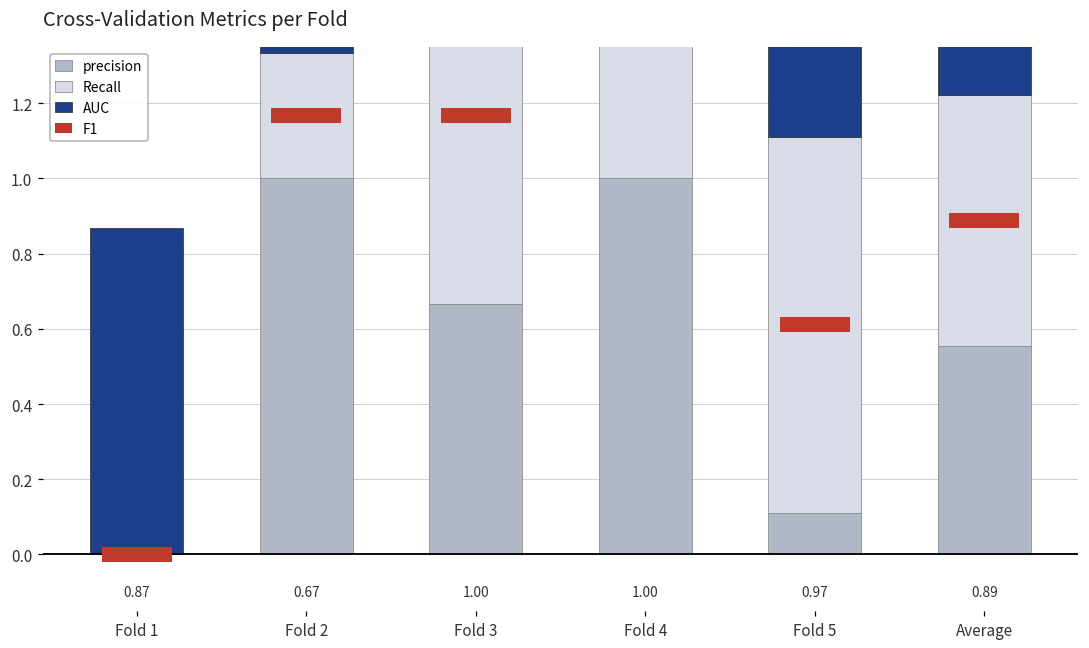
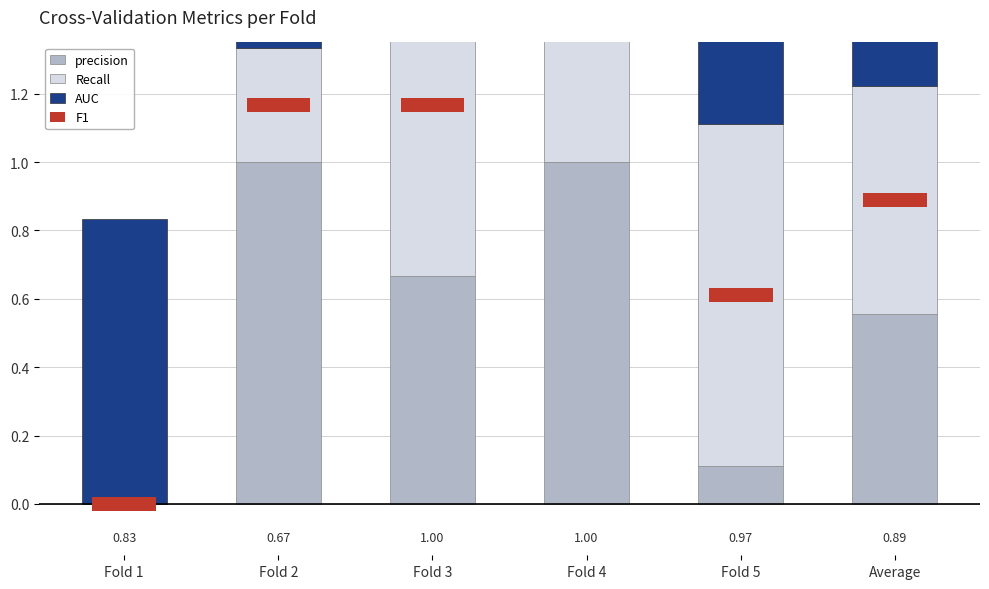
  {
    "precision": {
      "Fold 2": 1.00,
      "Fold 3": 0.67,
      "Fold 4": 1.00,
      "Fold 5": 0.11,
      "Average": 0.56
    },
    "Recall": {
      "Fold 2": 0.33,
      "Fold 5": 1.00,
      "Average": 0.67
    },
    "AUC": {
-     "Fold 1": 0.87
+     "Fold 1": 0.83
    }
  }
